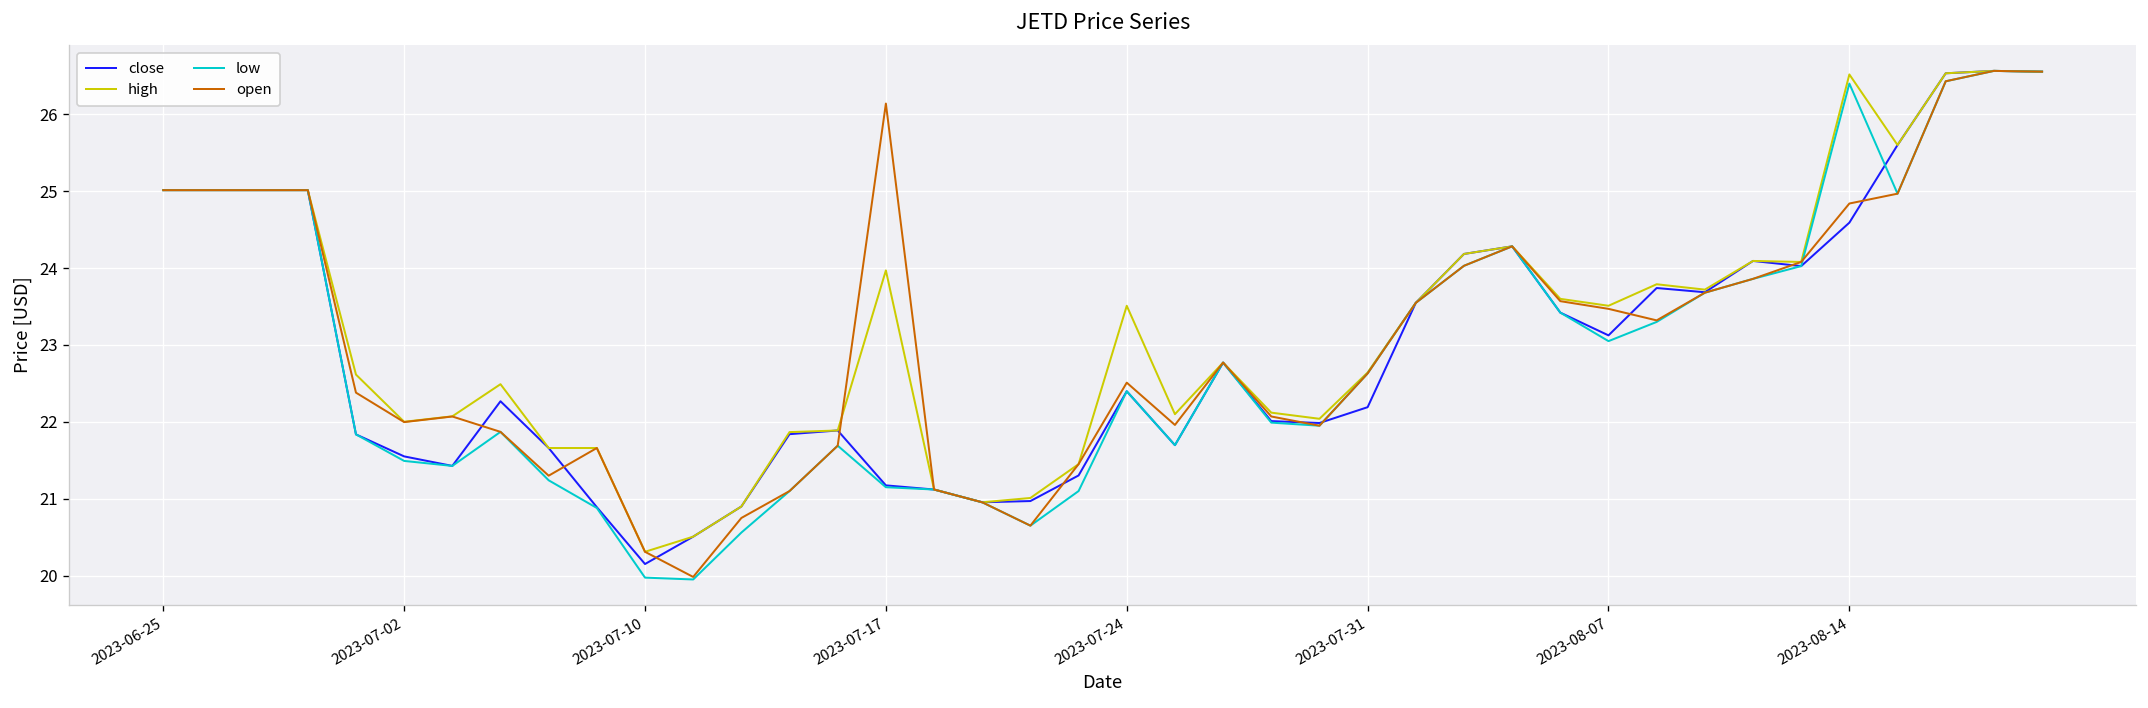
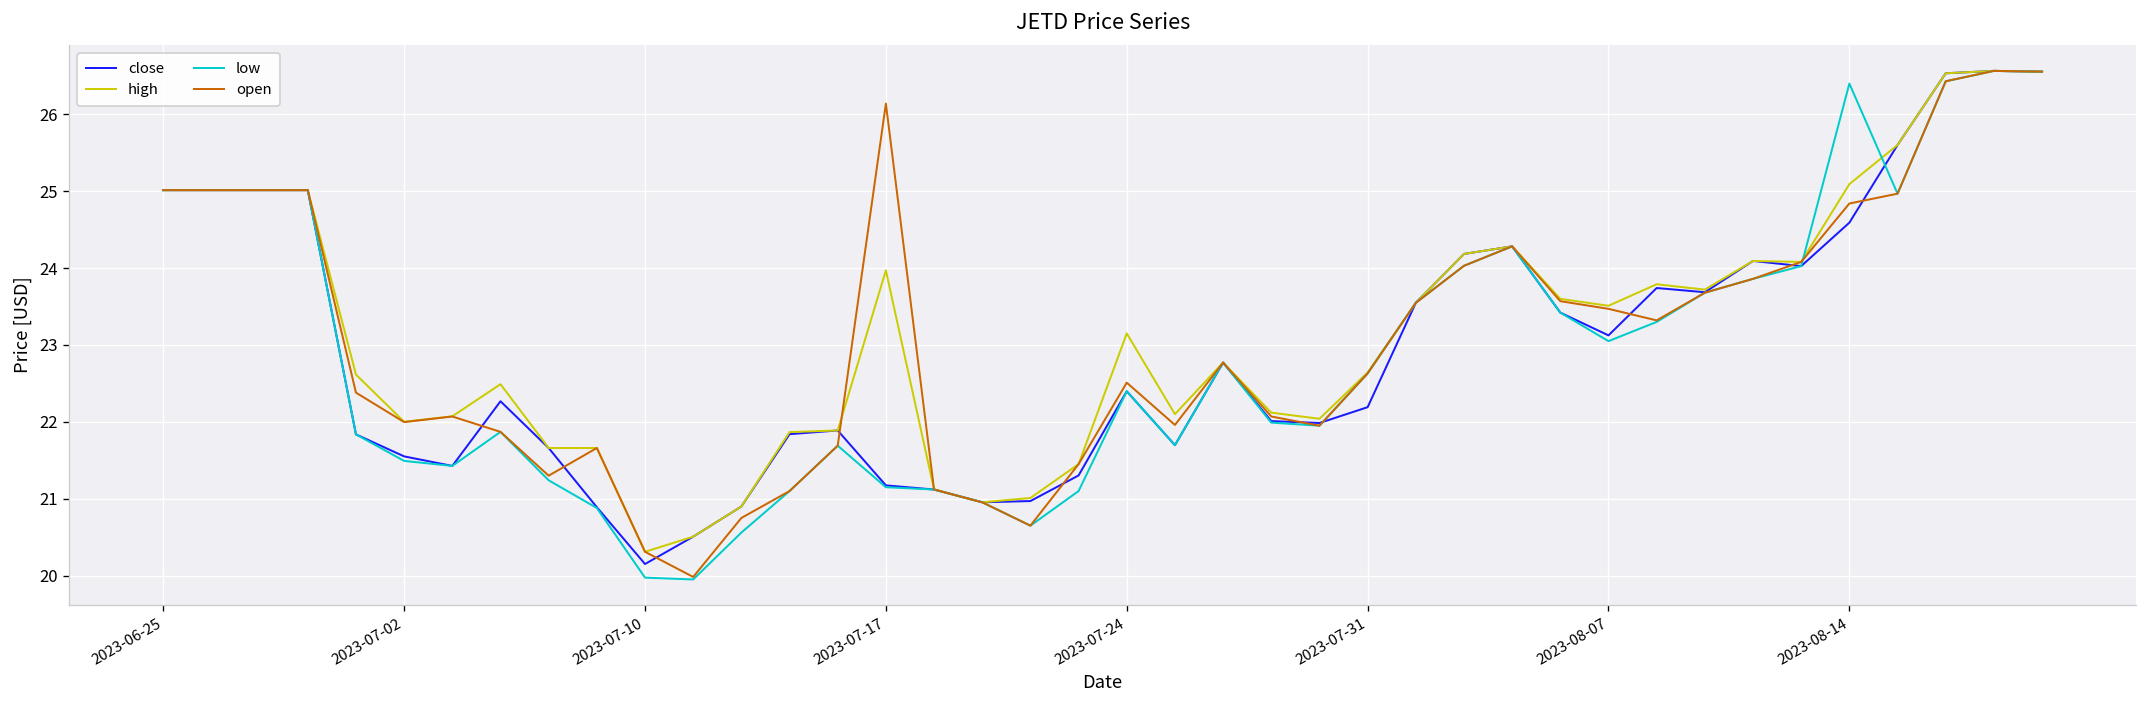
  {
    "close": {
      "2023-07-02": 21.6,
      "2023-07-10": 20.2,
      "2023-07-31": 22.2,
      "2023-08-07": 23.1,
      "2023-08-14": 24.6
    },
    "high": {
      "2023-07-17": 24.0,
-     "2023-07-24": 23.5,
+     "2023-07-24": 23.2,
      "2023-08-07": 23.5,
-     "2023-08-14": 26.5
+     "2023-08-14": 25.1
    },
    "low": {
      "2023-07-02": 21.5,
      "2023-07-10": 20.0,
      "2023-08-07": 23.1,
      "2023-08-14": 26.4
    },
    "open": {
      "2023-07-17": 26.1,
      "2023-07-24": 22.5,
      "2023-08-07": 23.5,
      "2023-08-14": 24.8
    }
  }
